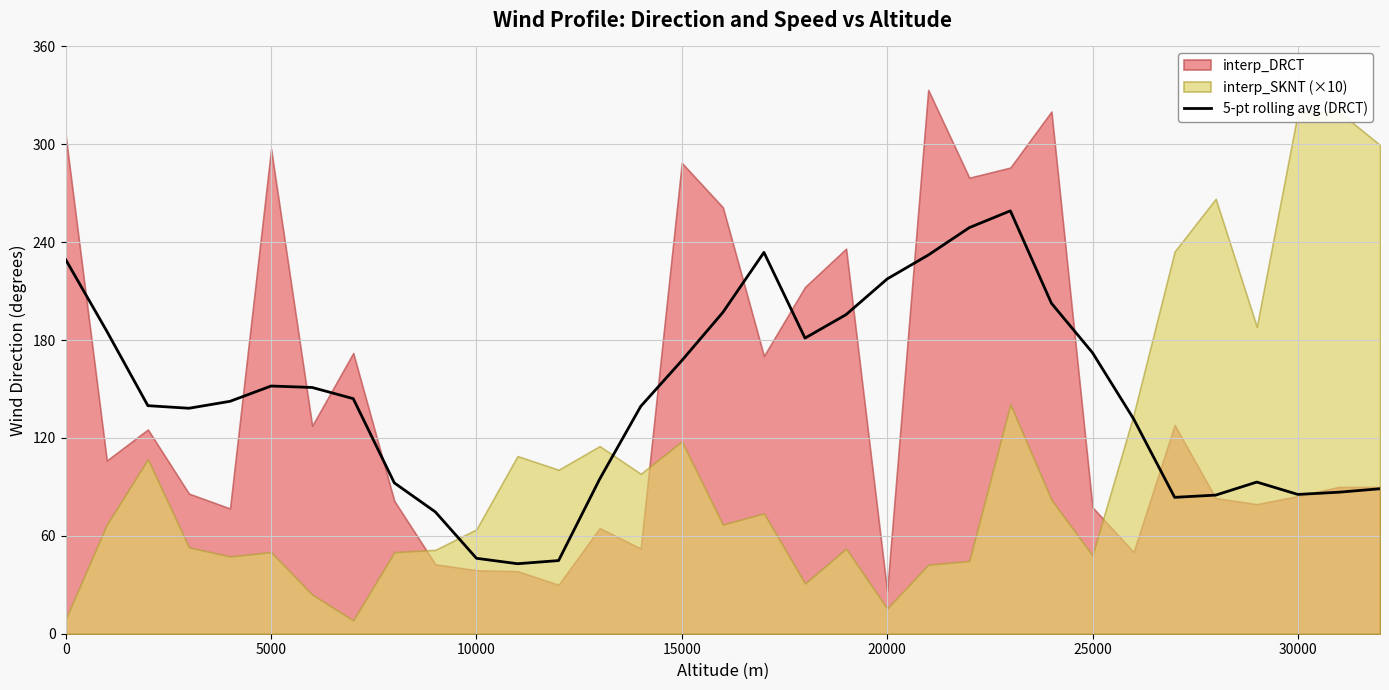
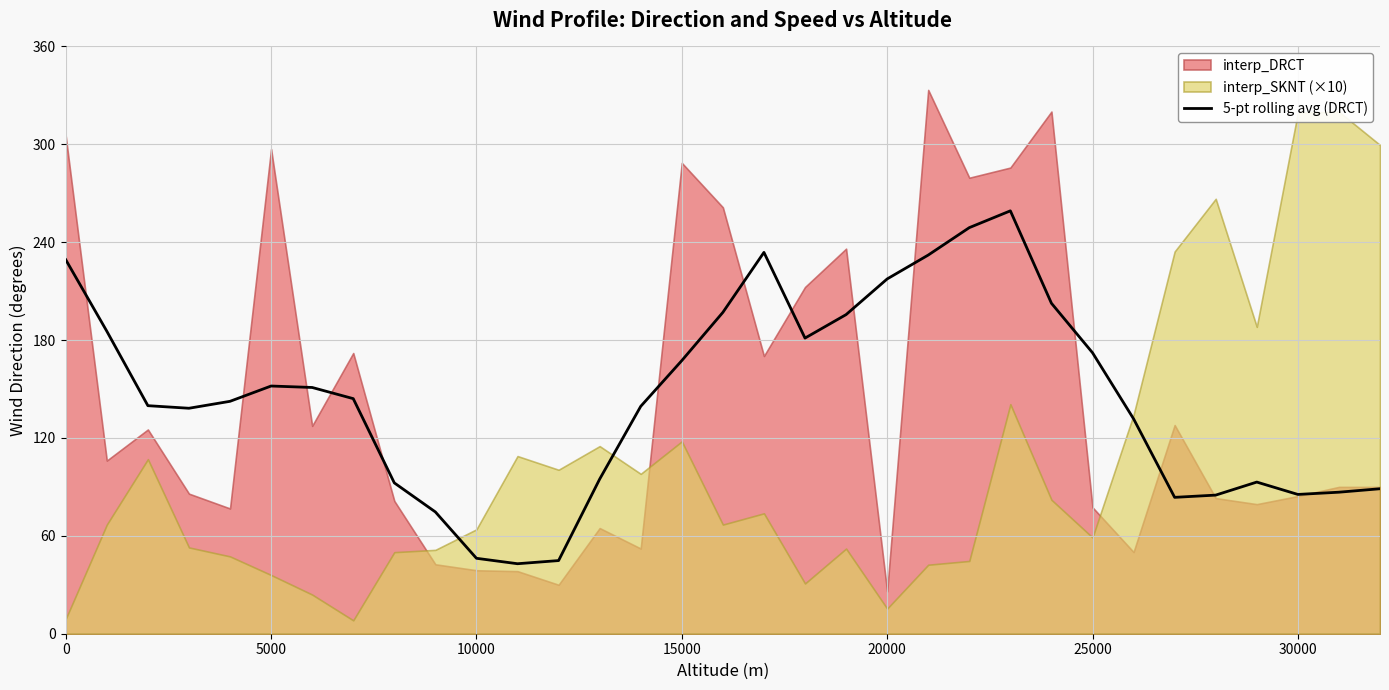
  {
    "5-pt rolling avg (DRCT)": {
      "0": 229,
      "5000": 152,
      "10000": 46,
      "15000": 167,
      "20000": 217,
      "25000": 172
    },
    "interp_DRCT": {
      "0": 305,
      "5000": 297,
      "10000": 39,
      "15000": 289,
      "20000": 26,
      "25000": 77
    },
    "interp_SKNT (×10)": {
      "0": 9,
-     "5000": 50,
+     "5000": 36,
      "10000": 64,
      "15000": 118,
      "20000": 15,
-     "25000": 48
+     "25000": 59
    }
  }
